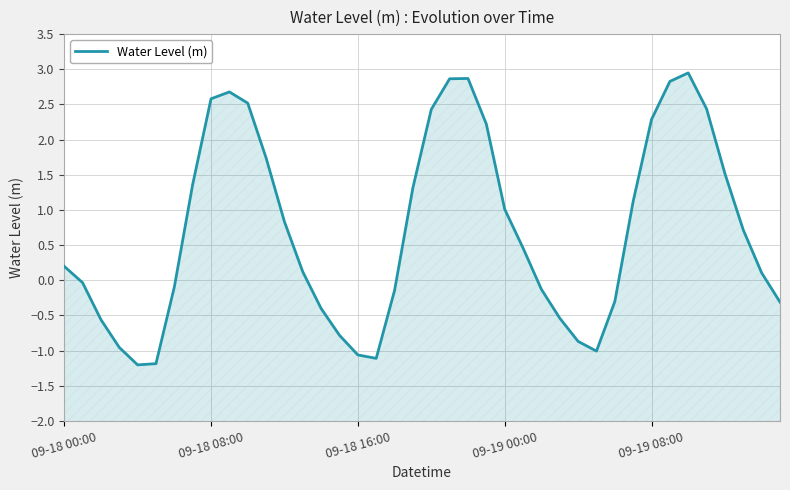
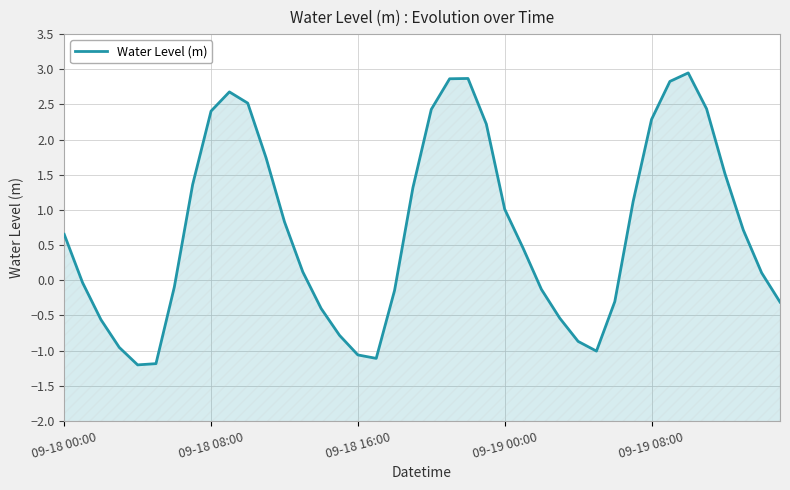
  {
-   "09-18 00:00": 0.2,
-   "09-18 08:00": 2.6,
+   "09-18 00:00": 0.7,
+   "09-18 08:00": 2.4,
    "09-18 16:00": -1.1,
    "09-19 00:00": 1.0,
    "09-19 08:00": 2.3
  }
